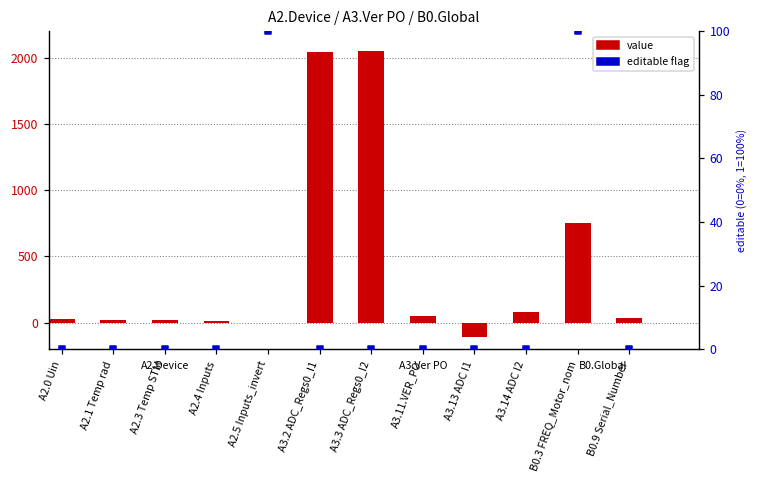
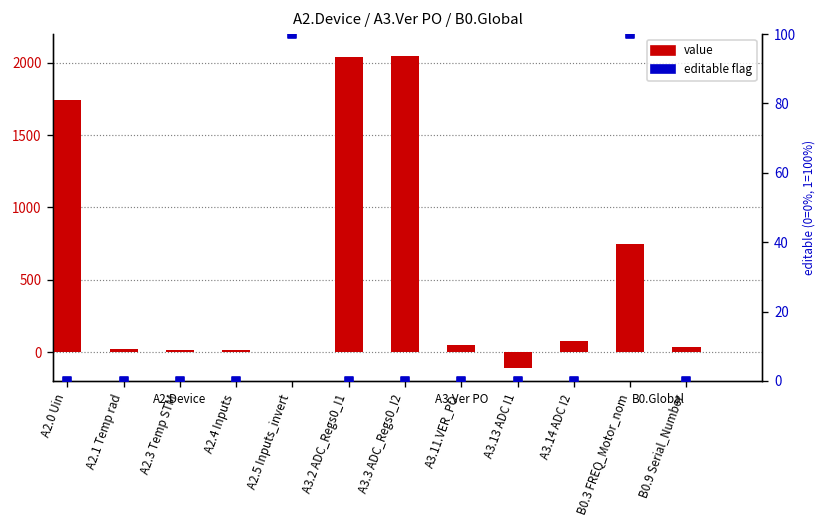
  {
    "value": {
-     "A2.0 Uin": 30,
+     "A2.0 Uin": 1740,
      "A2.1 Temp rad": 20,
      "A3.2 ADC_Regs0_I1": 2040,
      "A3.3 ADC_Regs0_I2": 2050,
      "A3.11.VER_PO": 50,
      "A3.13 ADC I1": -110,
      "A3.14 ADC I2": 80,
      "B0.3 FREQ_Motor_nom": 750,
      "B0.9 Serial_Number": 30
    }
  }
